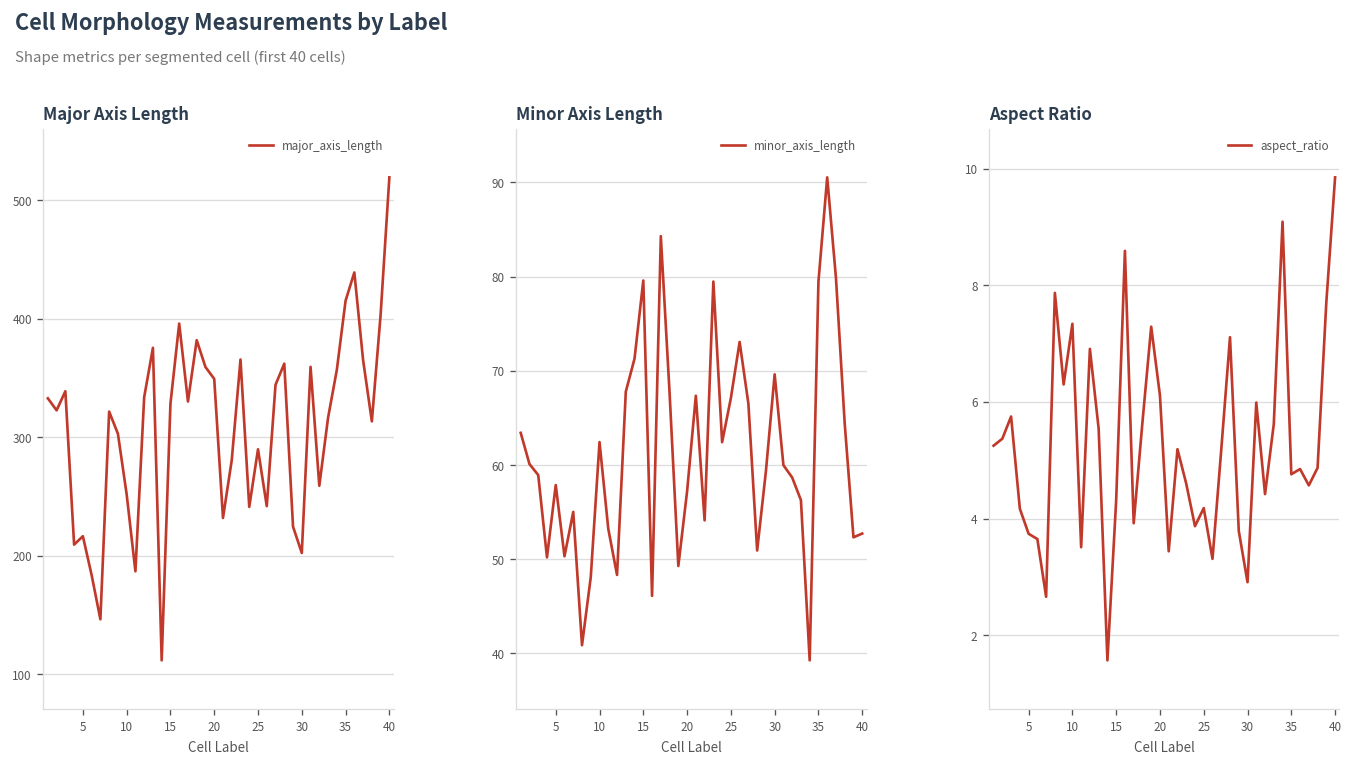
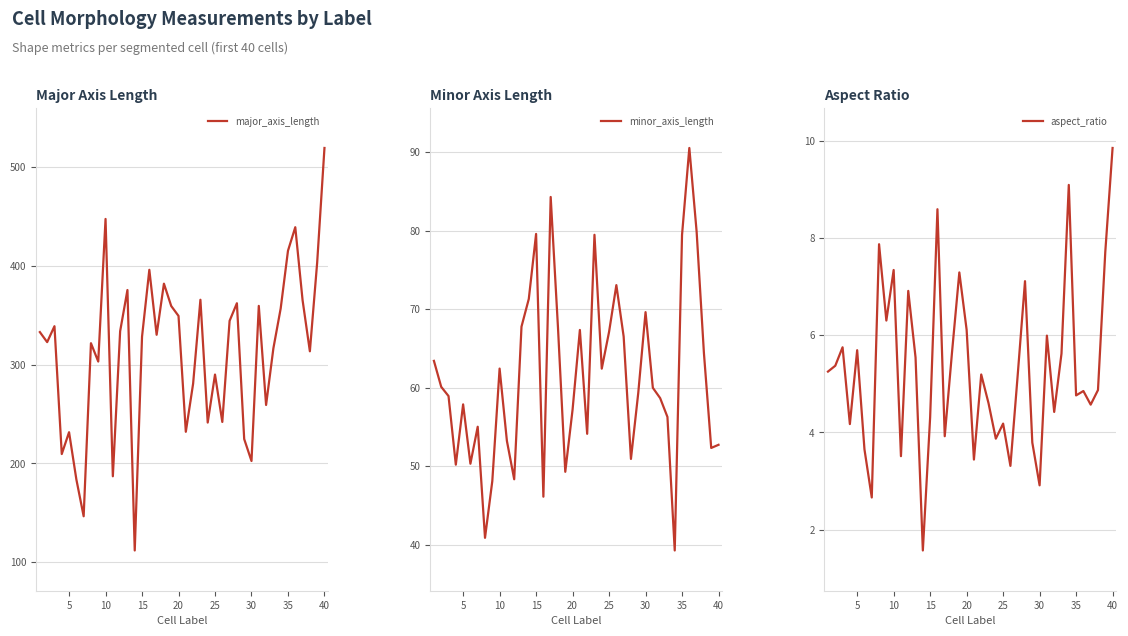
  {
    "Major Axis Length": {
-     "5": 220,
-     "10": 250,
+     "5": 230,
+     "10": 450,
      "15": 330,
      "20": 350,
      "25": 290,
      "30": 200,
      "35": 420,
      "40": 520
    },
    "Minor Axis Length": {
      "5": 58,
      "10": 62,
      "15": 80,
      "20": 57,
      "25": 67,
      "30": 70,
      "35": 79,
      "40": 53
    },
    "Aspect Ratio": {
-     "5": 3.7,
+     "5": 5.7,
      "10": 7.3,
      "15": 4.3,
      "20": 6.1,
      "25": 4.2,
      "30": 2.9,
      "35": 4.8,
      "40": 9.9
    }
  }
